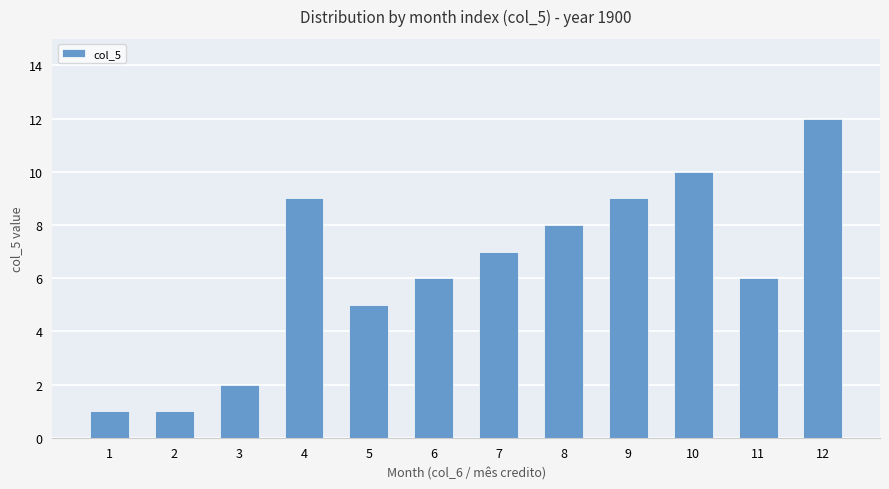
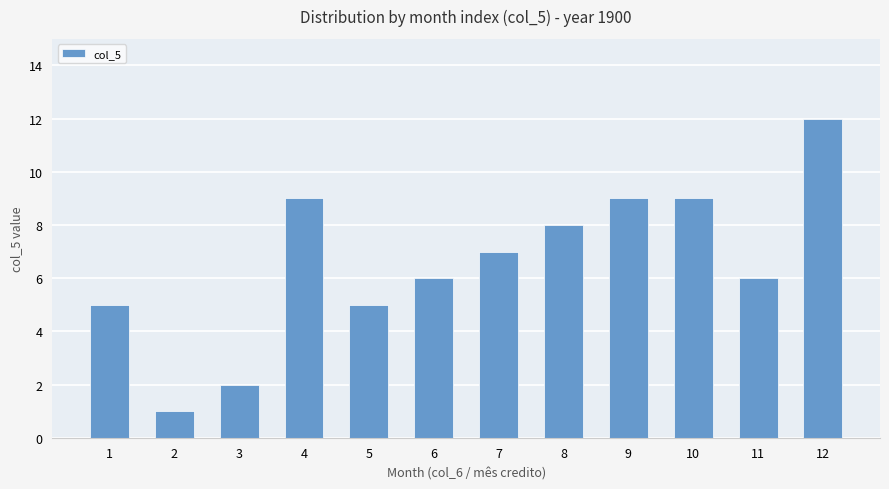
  {
-   "1": 1,
+   "1": 5,
    "2": 1,
    "3": 2,
    "4": 9,
    "5": 5,
    "6": 6,
    "7": 7,
    "8": 8,
    "9": 9,
-   "10": 10,
+   "10": 9,
    "11": 6,
    "12": 12
  }
